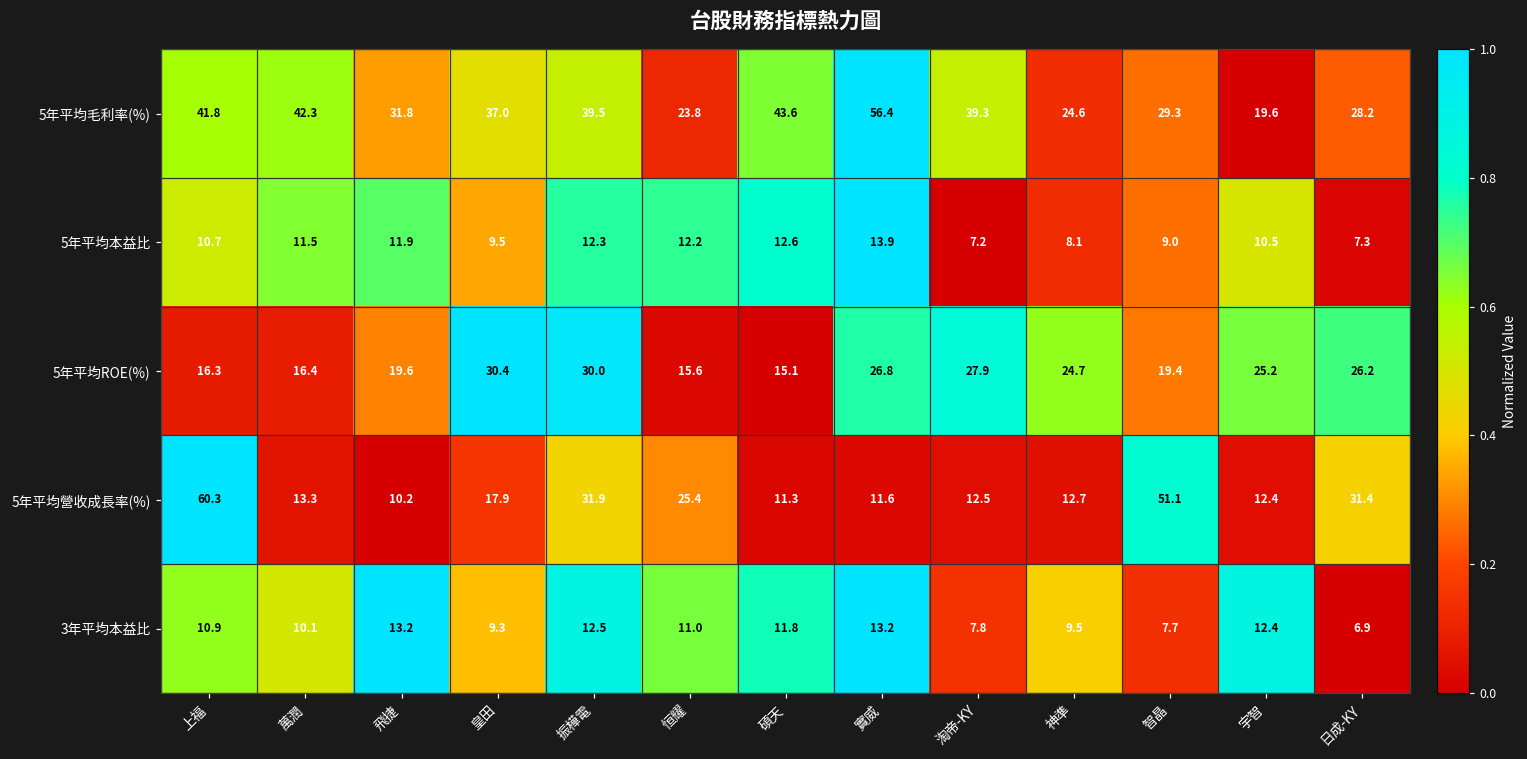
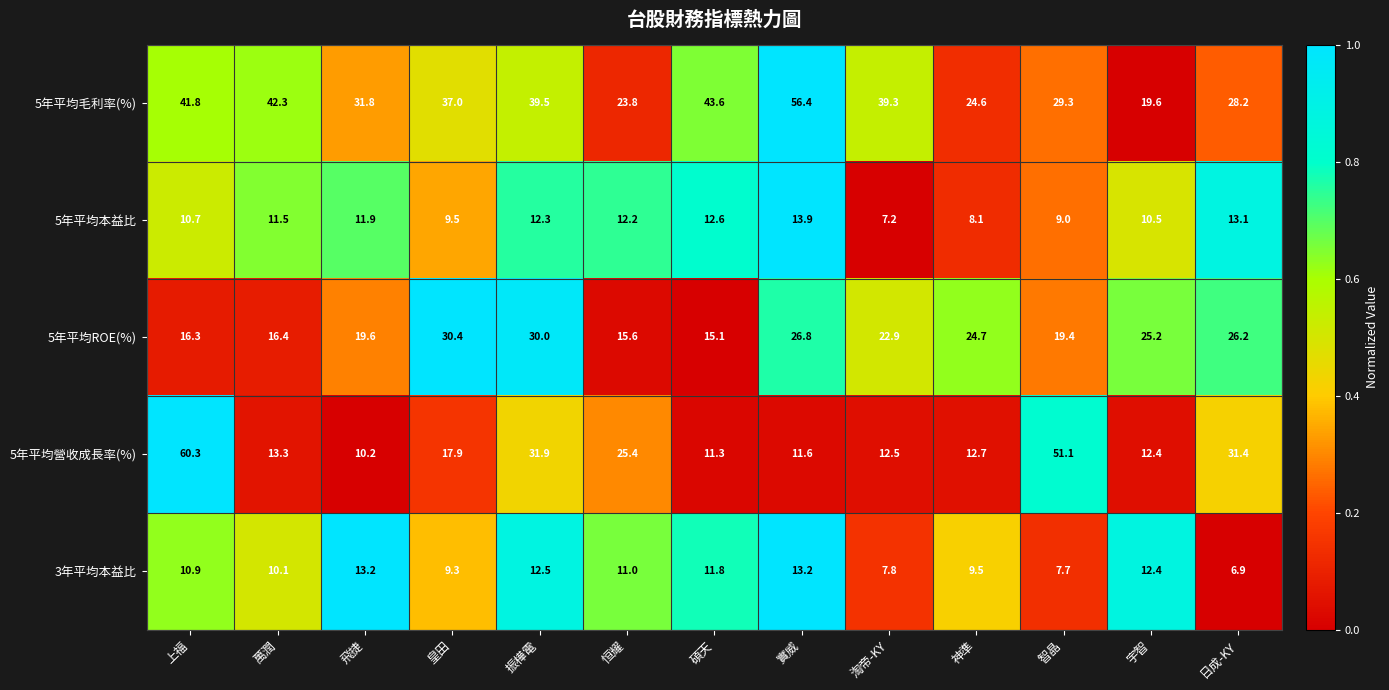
  {
    "5年平均毛利率(%)": {
      "上福": 41.8,
      "萬潤": 42.3,
      "飛捷": 31.8,
      "皇田": 37.0,
      "振樺電": 39.5,
      "恒耀": 23.8,
      "碩天": 43.6,
      "實威": 56.4,
      "淘帝-KY": 39.3,
      "神準": 24.6,
      "智晶": 29.3,
      "宇智": 19.6,
      "日成-KY": 28.2
    },
    "5年平均本益比": {
      "上福": 10.7,
      "萬潤": 11.5,
      "飛捷": 11.9,
      "皇田": 9.5,
      "振樺電": 12.3,
      "恒耀": 12.2,
      "碩天": 12.6,
      "實威": 13.9,
      "淘帝-KY": 7.2,
      "神準": 8.1,
      "智晶": 9.0,
      "宇智": 10.5,
-     "日成-KY": 7.3
+     "日成-KY": 13.1
    },
    "5年平均ROE(%)": {
      "上福": 16.3,
      "萬潤": 16.4,
      "飛捷": 19.6,
      "皇田": 30.4,
      "振樺電": 30.0,
      "恒耀": 15.6,
      "碩天": 15.1,
      "實威": 26.8,
-     "淘帝-KY": 27.9,
+     "淘帝-KY": 22.9,
      "神準": 24.7,
      "智晶": 19.4,
      "宇智": 25.2,
      "日成-KY": 26.2
    },
    "5年平均營收成長率(%)": {
      "上福": 60.3,
      "萬潤": 13.3,
      "飛捷": 10.2,
      "皇田": 17.9,
      "振樺電": 31.9,
      "恒耀": 25.4,
      "碩天": 11.3,
      "實威": 11.6,
      "淘帝-KY": 12.5,
      "神準": 12.7,
      "智晶": 51.1,
      "宇智": 12.4,
      "日成-KY": 31.4
    },
    "3年平均本益比": {
      "上福": 10.9,
      "萬潤": 10.1,
      "飛捷": 13.2,
      "皇田": 9.3,
      "振樺電": 12.5,
      "恒耀": 11.0,
      "碩天": 11.8,
      "實威": 13.2,
      "淘帝-KY": 7.8,
      "神準": 9.5,
      "智晶": 7.7,
      "宇智": 12.4,
      "日成-KY": 6.9
    }
  }
